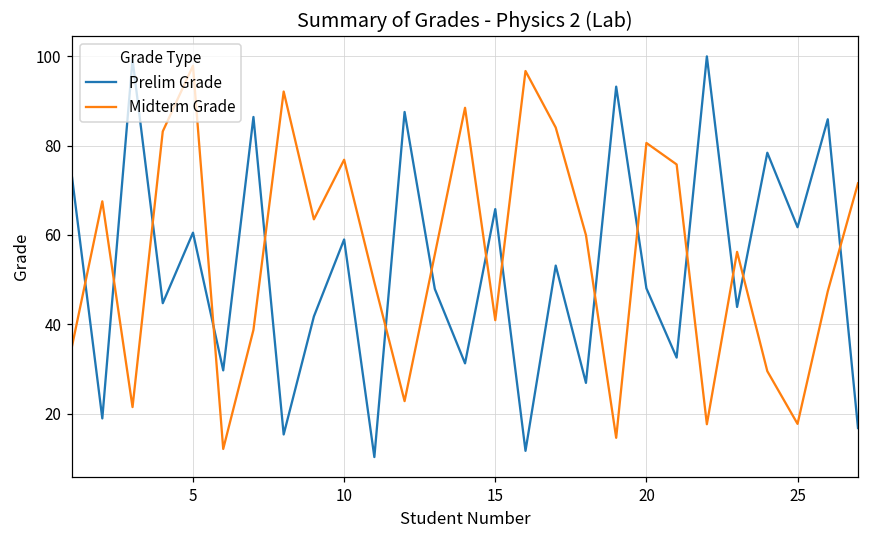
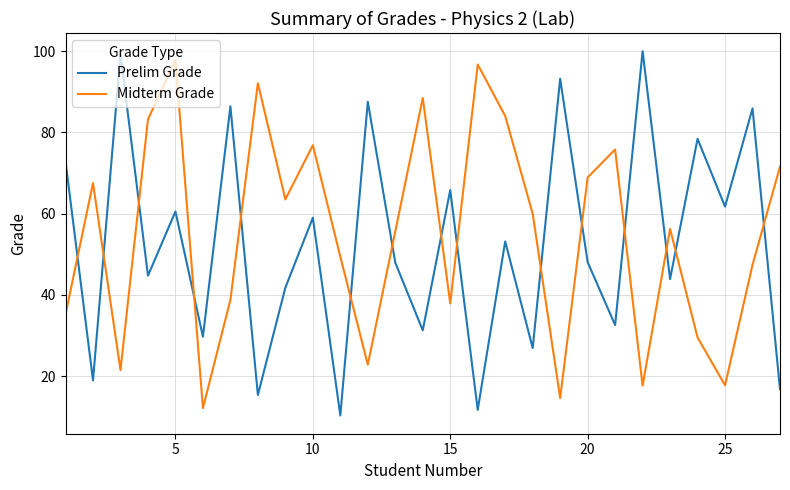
  {
    "Prelim Grade": {
      "5": 61,
      "10": 59,
      "15": 66,
      "20": 48,
      "25": 62
    },
    "Midterm Grade": {
      "10": 77,
-     "15": 41,
-     "20": 81,
+     "15": 38,
+     "20": 69,
      "25": 18
    }
  }
